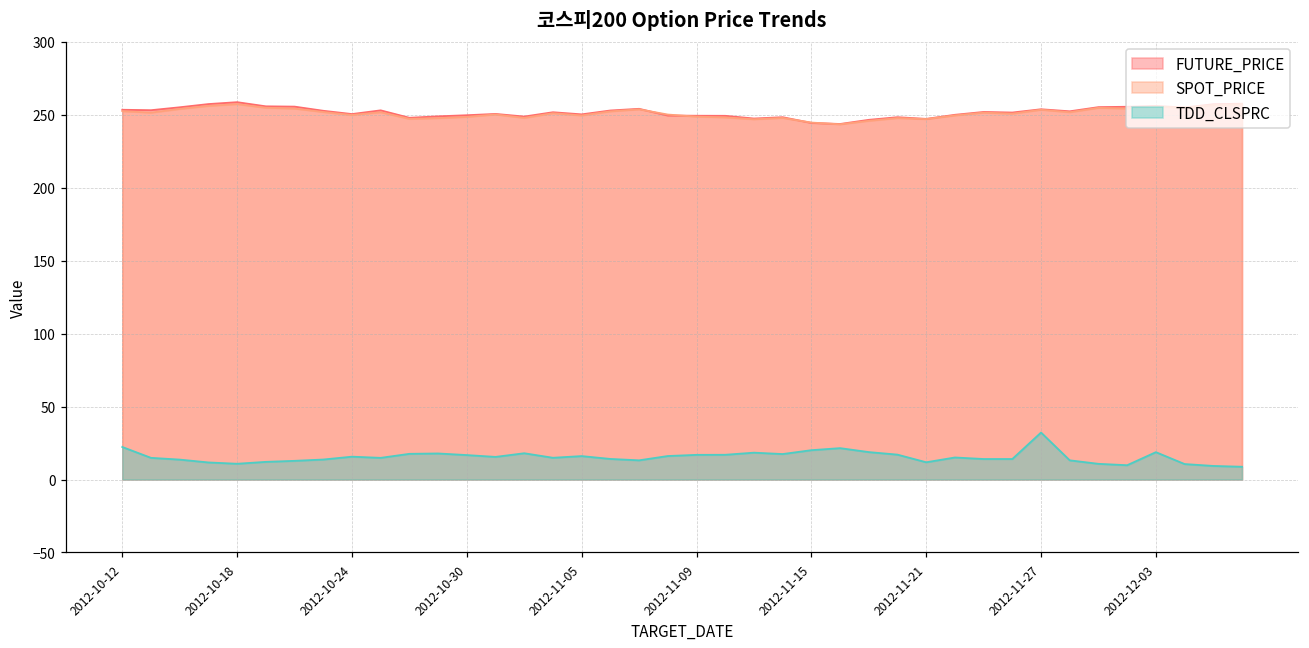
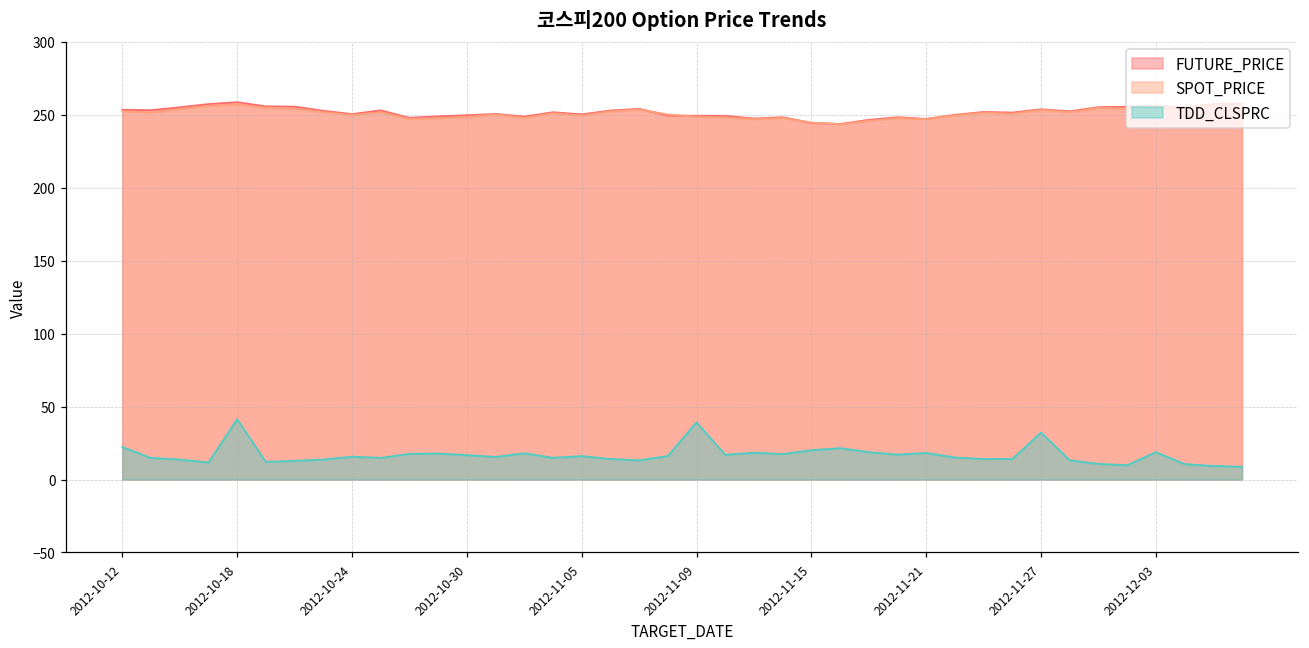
  {
    "TDD_CLSPRC": {
      "2012-10-12": 22,
-     "2012-10-18": 11,
+     "2012-10-18": 41,
      "2012-10-24": 16,
      "2012-10-30": 17,
      "2012-11-05": 16,
-     "2012-11-09": 17,
+     "2012-11-09": 39,
      "2012-11-15": 20,
-     "2012-11-21": 12,
+     "2012-11-21": 18,
      "2012-11-27": 32,
      "2012-12-03": 19
    }
  }
